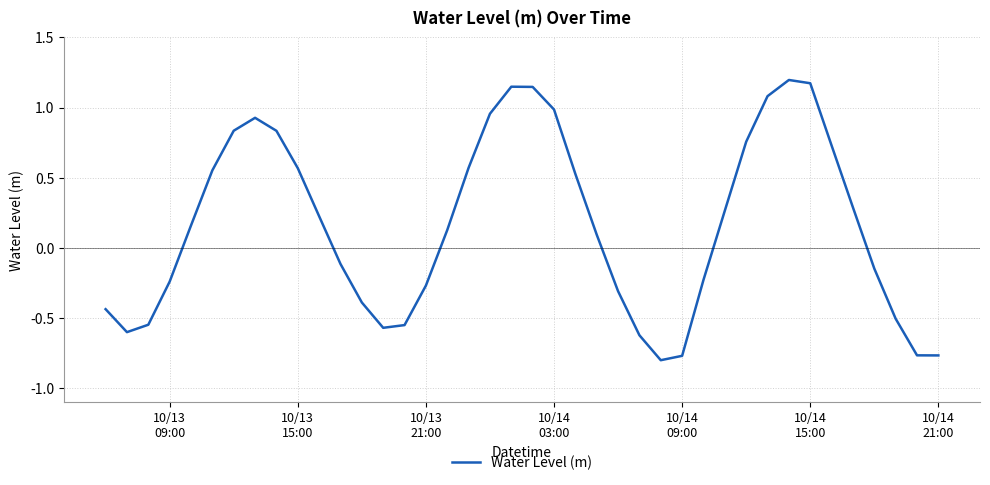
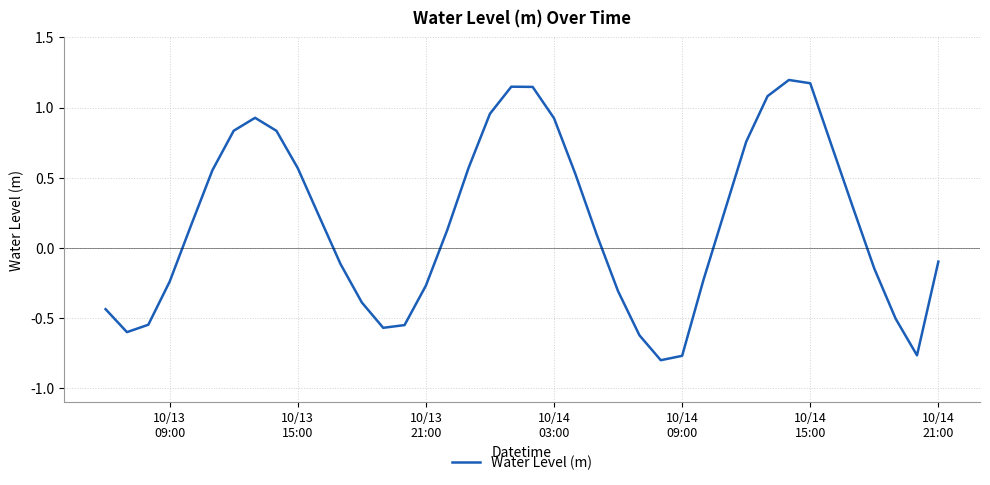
  {
    "10/13 09:00": -0.24,
    "10/13 15:00": 0.57,
    "10/13 21:00": -0.27,
-   "10/14 03:00": 0.99,
+   "10/14 03:00": 0.92,
    "10/14 09:00": -0.77,
    "10/14 15:00": 1.17,
-   "10/14 21:00": -0.77
+   "10/14 21:00": -0.10
  }
